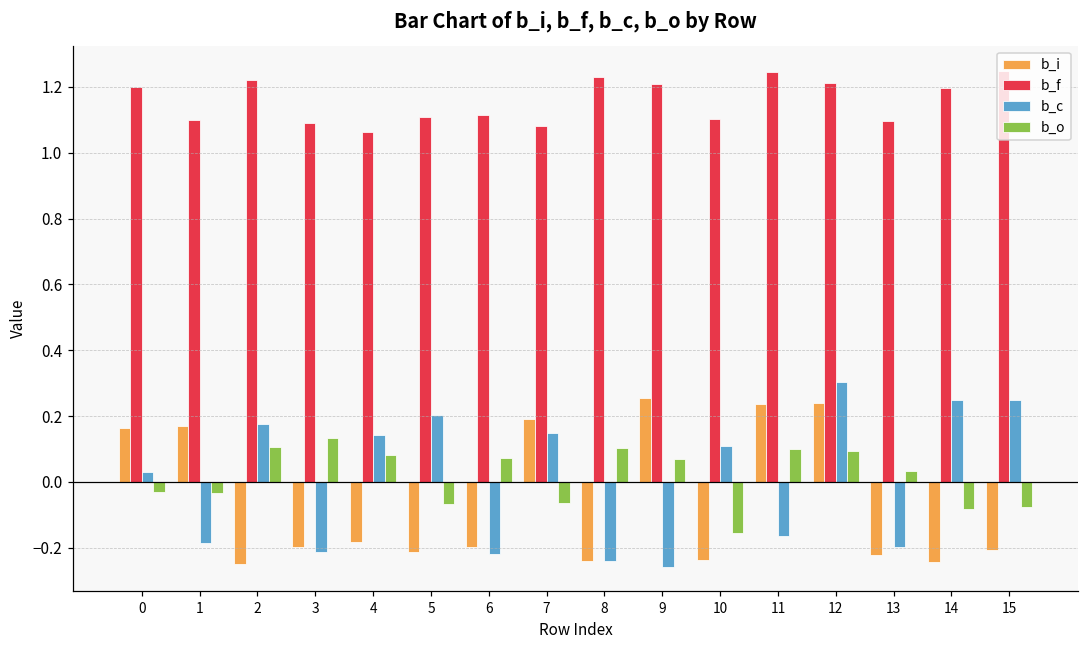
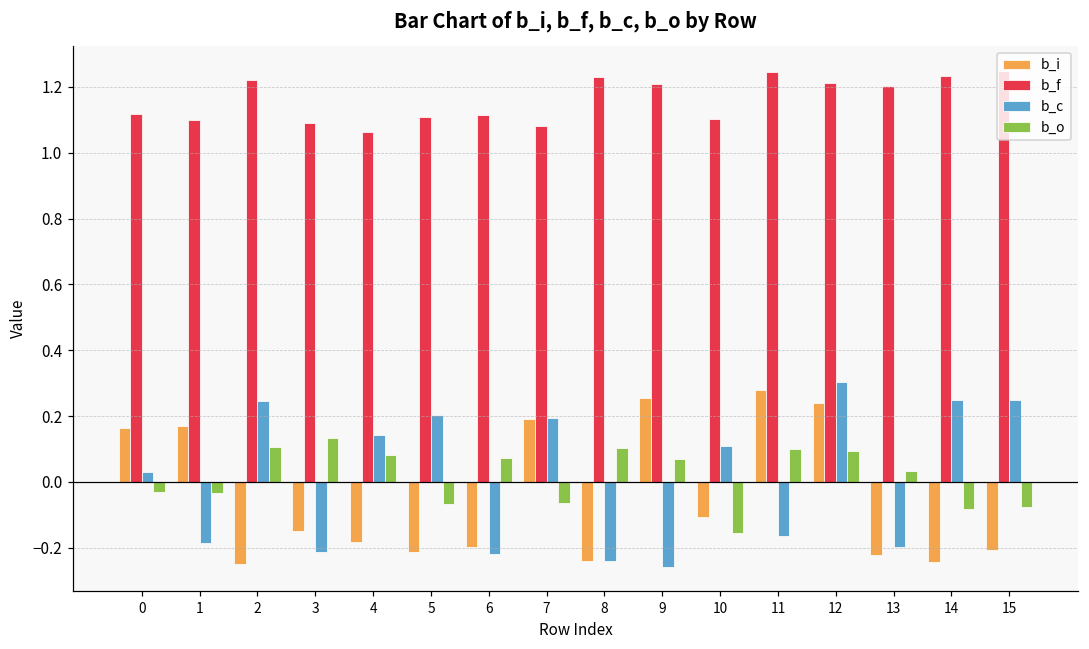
  {
    "b_i": {
      "0": 0.17,
      "1": 0.17,
      "2": -0.25,
-     "3": -0.20,
+     "3": -0.15,
      "4": -0.18,
      "5": -0.21,
      "6": -0.20,
      "7": 0.19,
      "8": -0.24,
      "9": 0.25,
-     "10": -0.24,
-     "11": 0.24,
+     "10": -0.11,
+     "11": 0.28,
      "12": 0.24,
      "13": -0.22,
      "14": -0.24,
      "15": -0.21
    },
    "b_f": {
-     "0": 1.20,
+     "0": 1.12,
      "1": 1.10,
      "2": 1.22,
      "3": 1.09,
      "4": 1.06,
      "5": 1.11,
      "6": 1.11,
      "7": 1.08,
      "8": 1.23,
      "9": 1.21,
      "10": 1.10,
      "11": 1.24,
      "12": 1.21,
-     "13": 1.10,
-     "14": 1.20
+     "13": 1.20,
+     "14": 1.23
    },
    "b_c": {
      "0": 0.03,
      "1": -0.19,
-     "2": 0.18,
+     "2": 0.25,
      "3": -0.21,
      "4": 0.14,
      "5": 0.20,
      "6": -0.22,
-     "7": 0.15,
+     "7": 0.19,
      "8": -0.24,
      "9": -0.26,
      "10": 0.11,
      "11": -0.16,
      "12": 0.30,
      "13": -0.20,
      "14": 0.25,
      "15": 0.25
    },
    "b_o": {
      "0": -0.03,
      "1": -0.03,
      "2": 0.11,
      "3": 0.13,
      "4": 0.08,
      "5": -0.07,
      "6": 0.07,
      "7": -0.07,
      "8": 0.10,
      "9": 0.07,
      "10": -0.16,
      "11": 0.10,
      "12": 0.10,
      "13": 0.03,
      "14": -0.08,
      "15": -0.08
    }
  }
